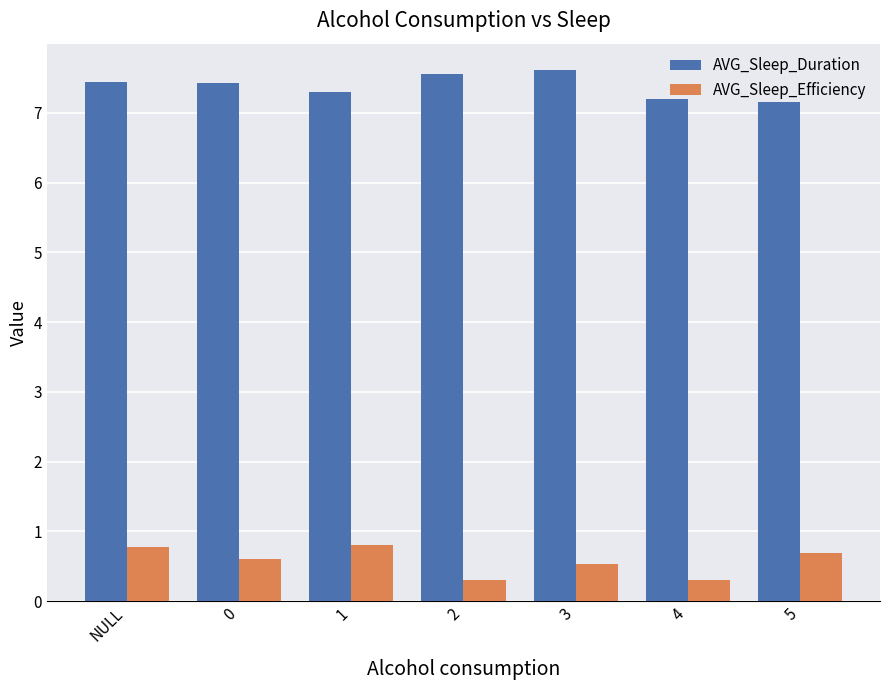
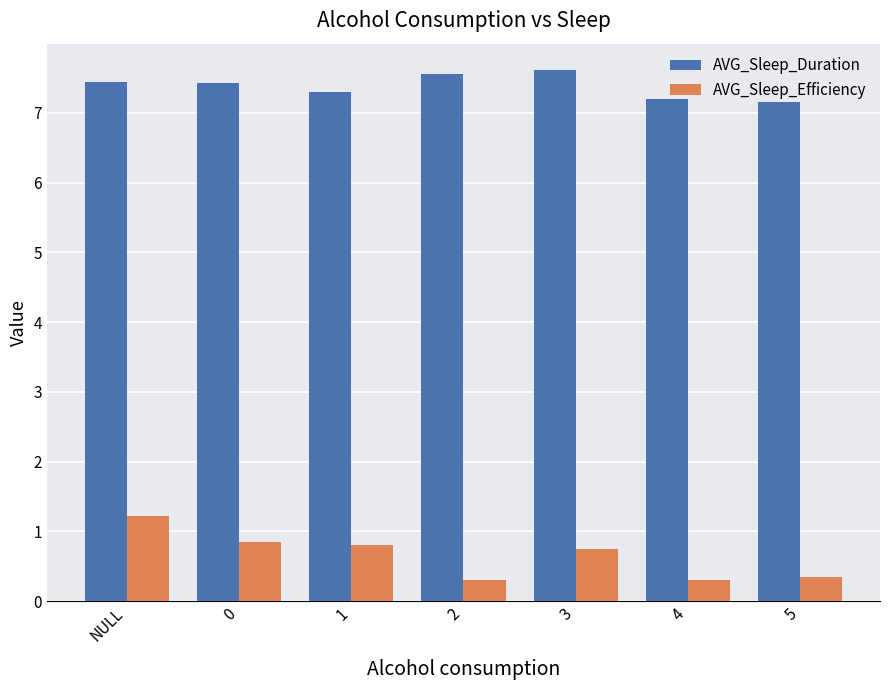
  {
    "AVG_Sleep_Duration": {
      "NULL": 7.4,
      "0": 7.4,
      "1": 7.3,
      "2": 7.6,
      "3": 7.6,
      "4": 7.2,
      "5": 7.2
    },
    "AVG_Sleep_Efficiency": {
-     "NULL": 0.8,
-     "0": 0.6,
+     "NULL": 1.2,
+     "0": 0.8,
      "1": 0.8,
      "2": 0.3,
-     "3": 0.5,
+     "3": 0.7,
      "4": 0.3,
-     "5": 0.7
+     "5": 0.4
    }
  }
